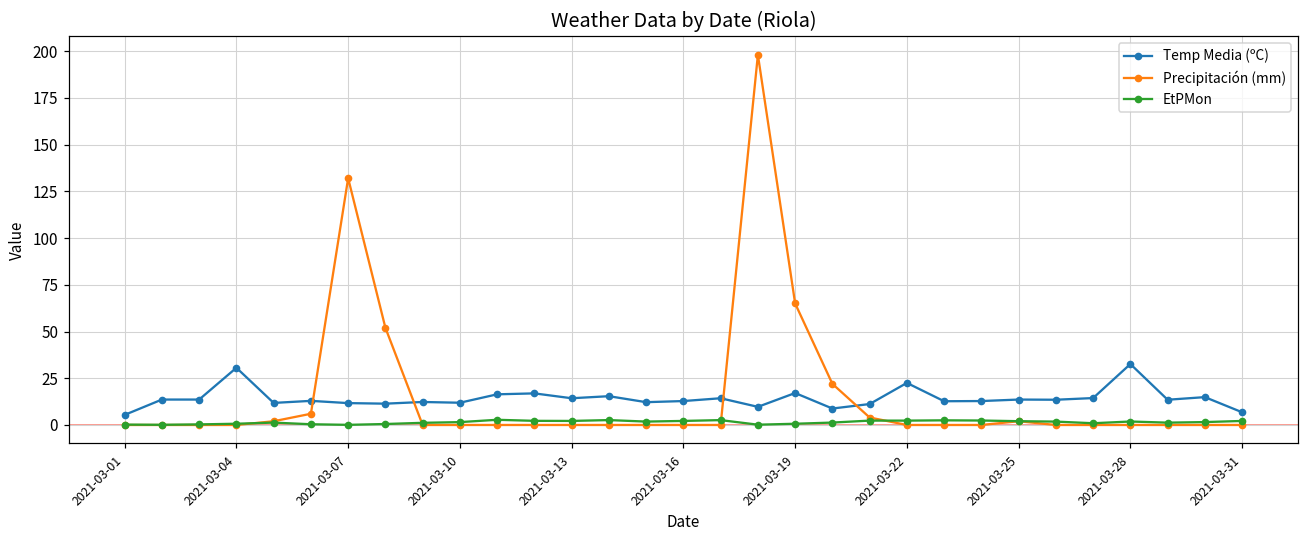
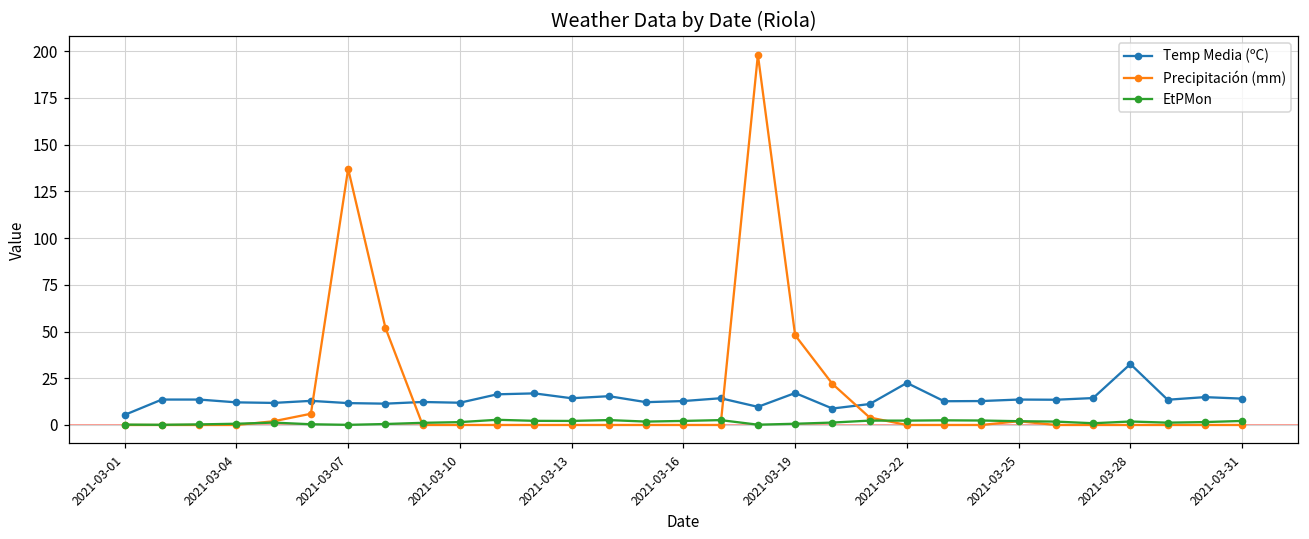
  {
    "Temp Media (ºC)": {
      "2021-03-01": 5,
-     "2021-03-04": 31,
+     "2021-03-04": 12,
      "2021-03-07": 12,
      "2021-03-10": 12,
      "2021-03-13": 14,
      "2021-03-16": 13,
      "2021-03-19": 17,
      "2021-03-22": 23,
      "2021-03-25": 14,
      "2021-03-28": 33,
-     "2021-03-31": 7
+     "2021-03-31": 14
    },
    "Precipitación (mm)": {
-     "2021-03-07": 132,
+     "2021-03-07": 137,
      "2021-03-10": 0,
      "2021-03-13": 0,
      "2021-03-16": 0,
-     "2021-03-19": 65,
+     "2021-03-19": 48,
      "2021-03-22": 0,
      "2021-03-28": 0,
      "2021-03-31": 0
    },
    "EtPMon": {
      "2021-03-07": 0,
      "2021-03-10": 2,
      "2021-03-13": 2,
      "2021-03-16": 2,
      "2021-03-19": 1,
      "2021-03-22": 2,
      "2021-03-28": 2,
      "2021-03-31": 2
    }
  }
